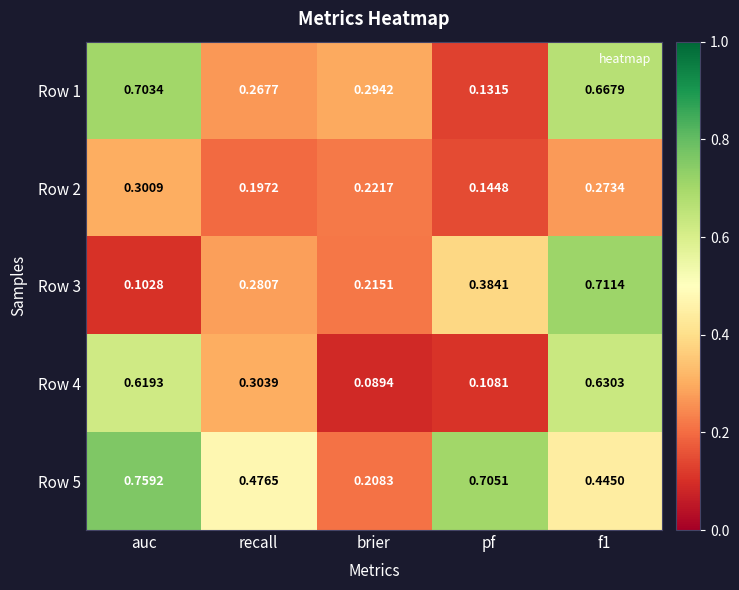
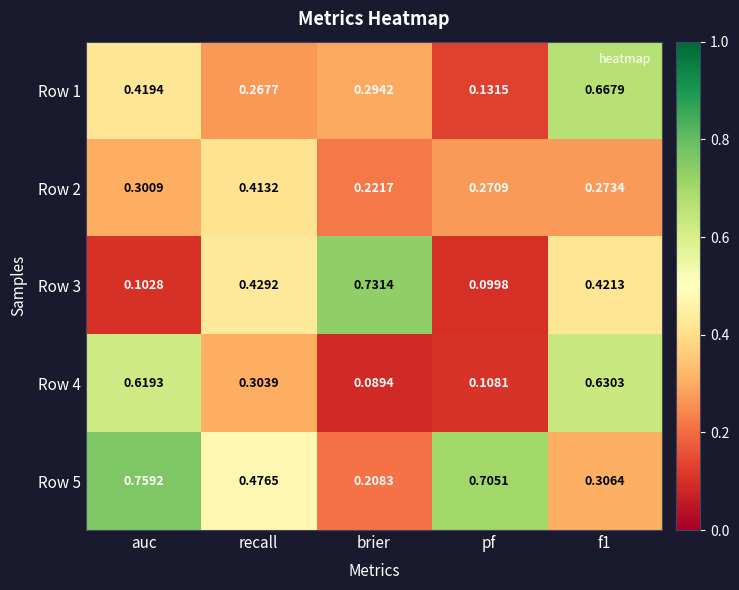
  {
    "Row 1": {
-     "auc": 0.7034,
+     "auc": 0.4194,
      "recall": 0.2677,
      "brier": 0.2942,
      "pf": 0.1315,
      "f1": 0.6679
    },
    "Row 2": {
      "auc": 0.3009,
-     "recall": 0.1972,
+     "recall": 0.4132,
      "brier": 0.2217,
-     "pf": 0.1448,
+     "pf": 0.2709,
      "f1": 0.2734
    },
    "Row 3": {
      "auc": 0.1028,
-     "recall": 0.2807,
-     "brier": 0.2151,
-     "pf": 0.3841,
-     "f1": 0.7114
+     "recall": 0.4292,
+     "brier": 0.7314,
+     "pf": 0.0998,
+     "f1": 0.4213
    },
    "Row 4": {
      "auc": 0.6193,
      "recall": 0.3039,
      "brier": 0.0894,
      "pf": 0.1081,
      "f1": 0.6303
    },
    "Row 5": {
      "auc": 0.7592,
      "recall": 0.4765,
      "brier": 0.2083,
      "pf": 0.7051,
-     "f1": 0.4450
+     "f1": 0.3064
    }
  }
